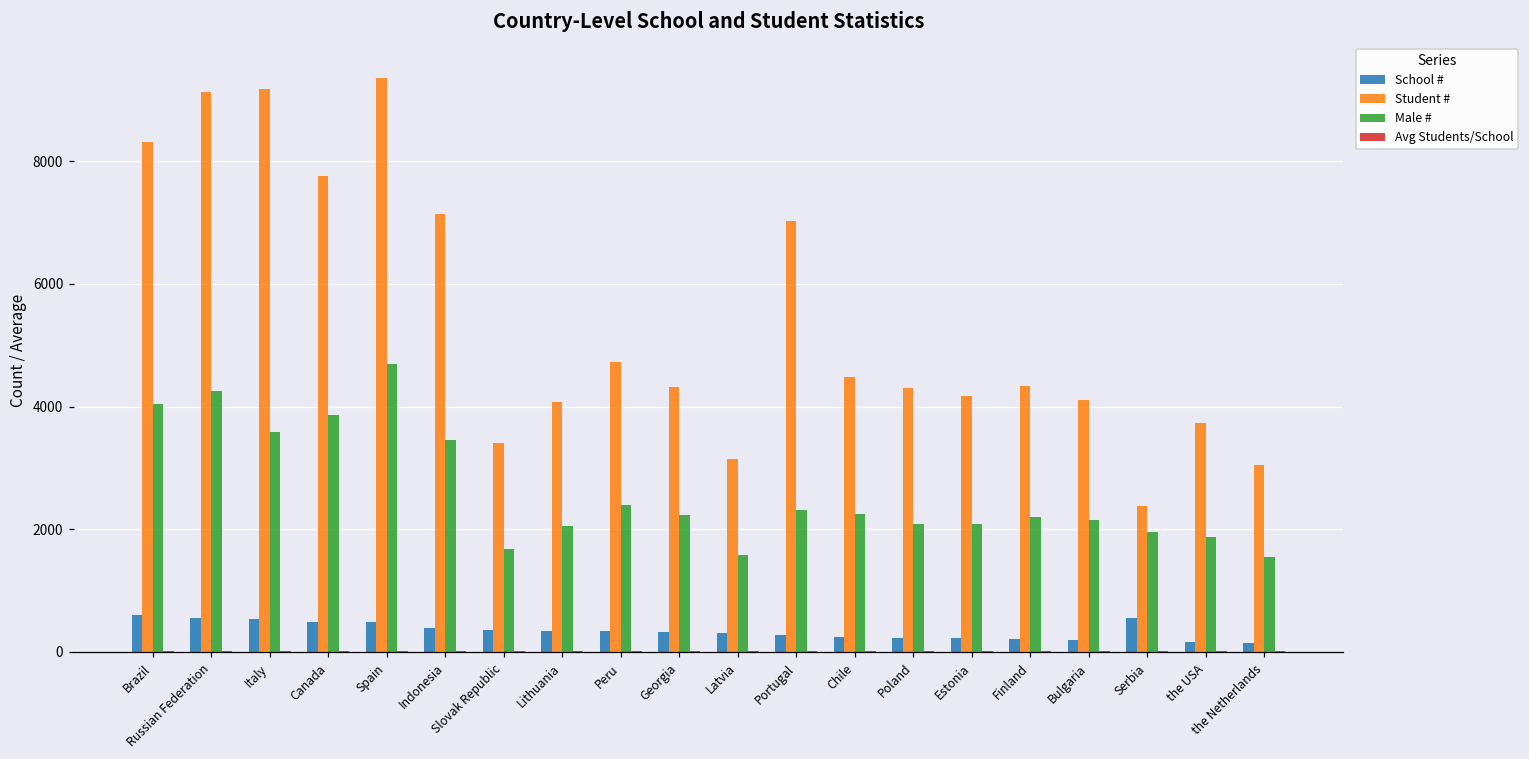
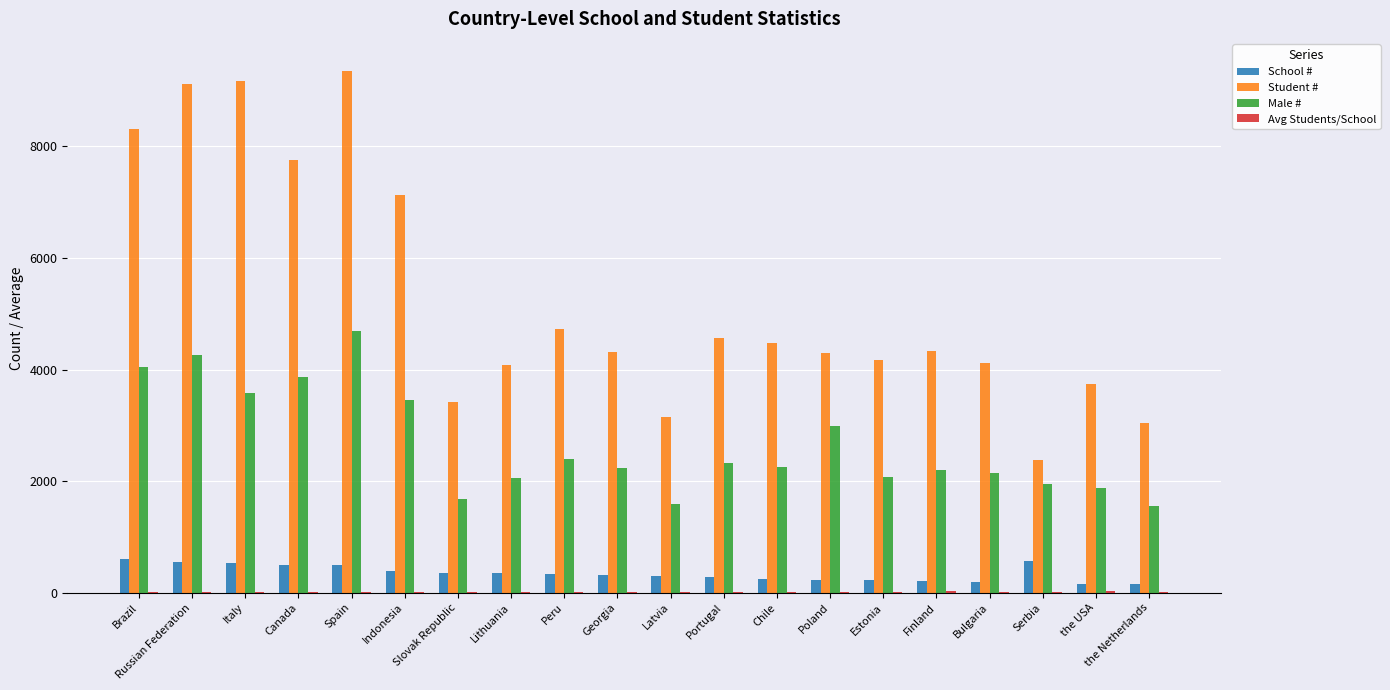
  {
    "School #": {
      "Brazil": 600,
      "Russian Federation": 600,
      "Italy": 500,
      "Canada": 500,
      "Spain": 500,
      "Indonesia": 400,
      "Slovak Republic": 400,
      "Lithuania": 300,
      "Peru": 300,
      "Georgia": 300,
      "Latvia": 300,
      "Portugal": 300,
      "Chile": 300,
      "Poland": 200,
      "Estonia": 200,
      "Finland": 200,
      "Bulgaria": 200,
      "Serbia": 600,
      "the USA": 200,
      "the Netherlands": 200
    },
    "Student #": {
      "Brazil": 8300,
      "Russian Federation": 9100,
      "Italy": 9200,
      "Canada": 7800,
      "Spain": 9400,
      "Indonesia": 7100,
      "Slovak Republic": 3400,
      "Lithuania": 4100,
      "Peru": 4700,
      "Georgia": 4300,
      "Latvia": 3200,
-     "Portugal": 7000,
+     "Portugal": 4600,
      "Chile": 4500,
      "Poland": 4300,
      "Estonia": 4200,
      "Finland": 4300,
      "Bulgaria": 4100,
      "Serbia": 2400,
      "the USA": 3700,
      "the Netherlands": 3000
    },
    "Male #": {
      "Brazil": 4000,
      "Russian Federation": 4300,
      "Italy": 3600,
      "Canada": 3900,
      "Spain": 4700,
      "Indonesia": 3500,
      "Slovak Republic": 1700,
      "Lithuania": 2100,
      "Peru": 2400,
      "Georgia": 2200,
      "Latvia": 1600,
      "Portugal": 2300,
      "Chile": 2300,
-     "Poland": 2100,
+     "Poland": 3000,
      "Estonia": 2100,
      "Finland": 2200,
      "Bulgaria": 2100,
      "Serbia": 2000,
      "the USA": 1900,
      "the Netherlands": 1500
    }
  }
